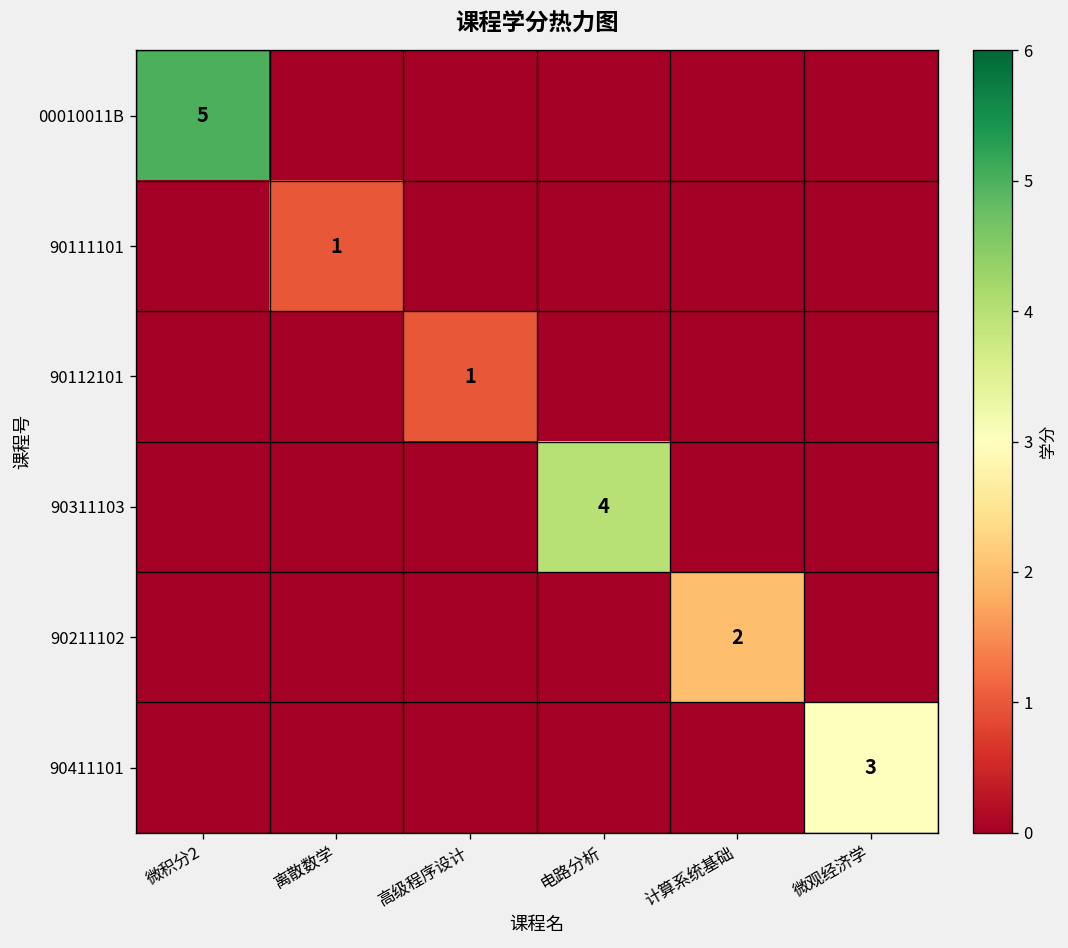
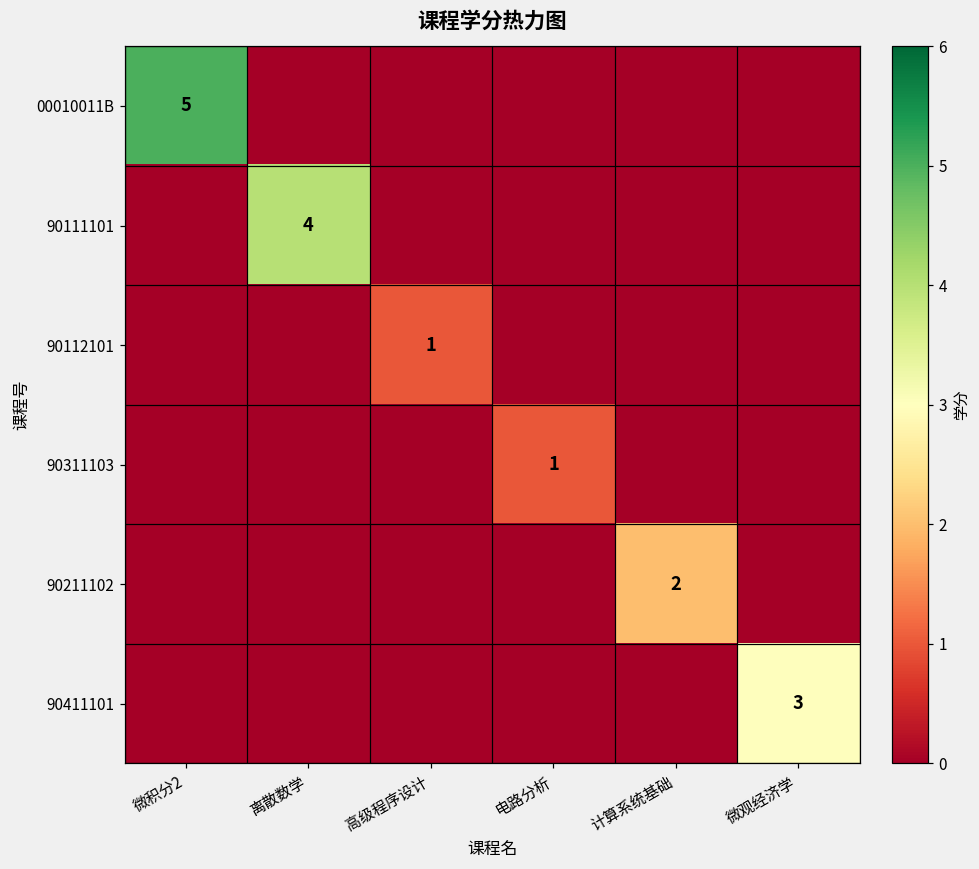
  {
    "00010011B": {
      "微积分2": 5
    },
    "90111101": {
-     "离散数学": 1
+     "离散数学": 4
    },
    "90112101": {
      "高级程序设计": 1
    },
    "90311103": {
-     "电路分析": 4
+     "电路分析": 1
    },
    "90211102": {
      "计算系统基础": 2
    },
    "90411101": {
      "微观经济学": 3
    }
  }
